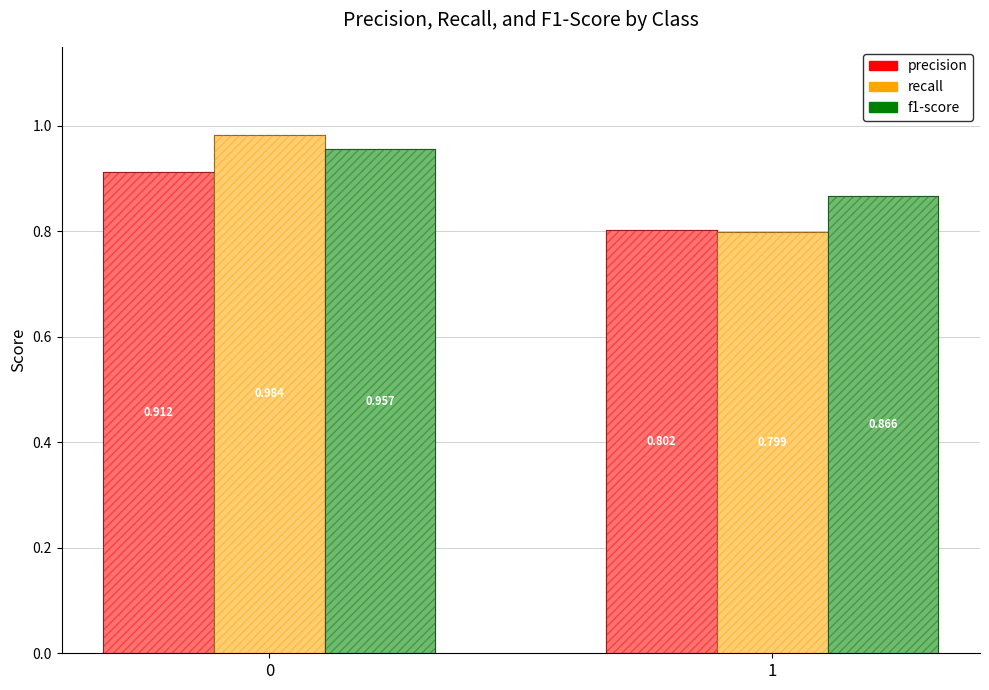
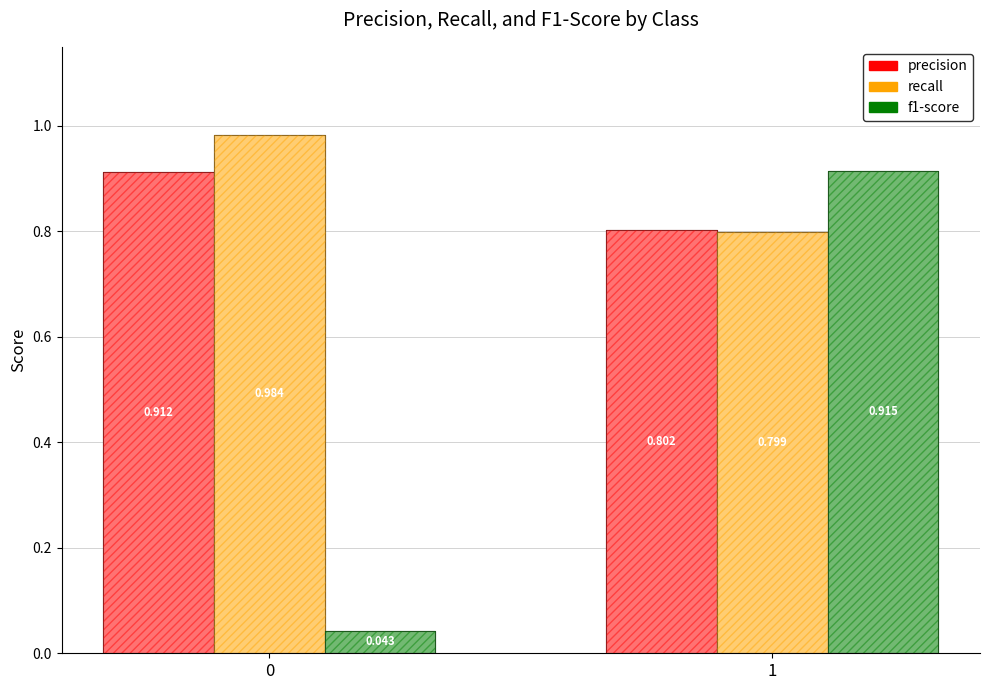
  {
    "precision": {
      "0": 0.912,
      "1": 0.802
    },
    "recall": {
      "0": 0.984,
      "1": 0.799
    },
    "f1-score": {
-     "0": 0.957,
-     "1": 0.866
+     "0": 0.043,
+     "1": 0.915
    }
  }
